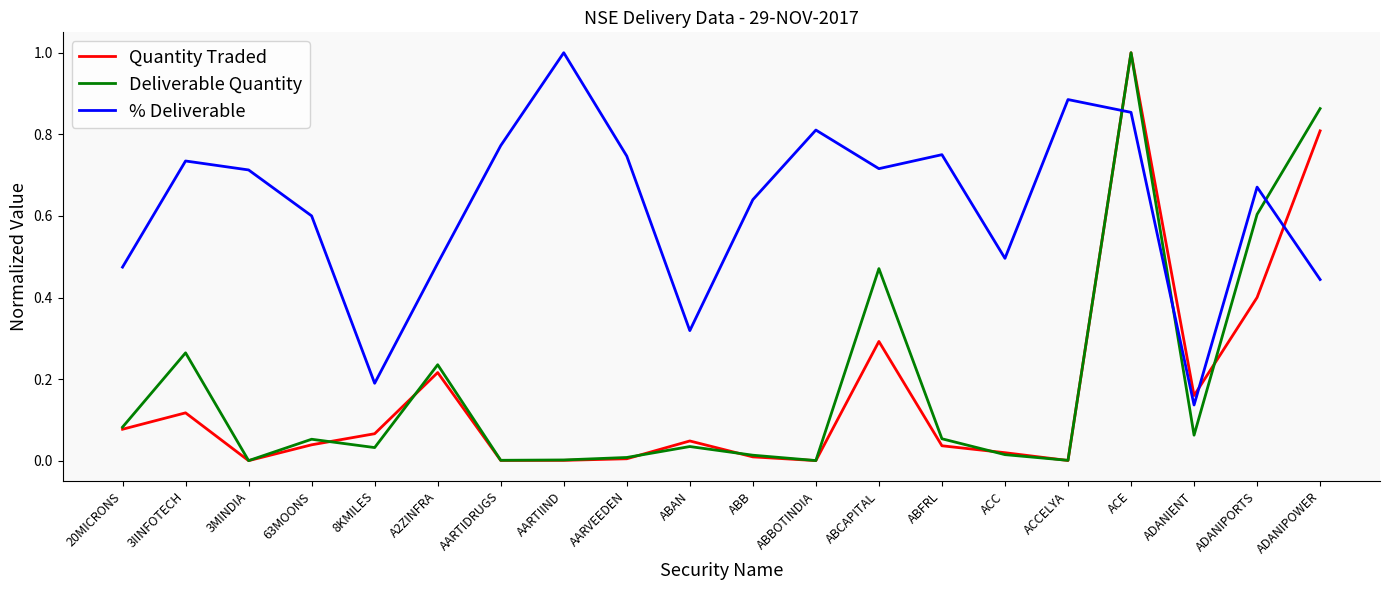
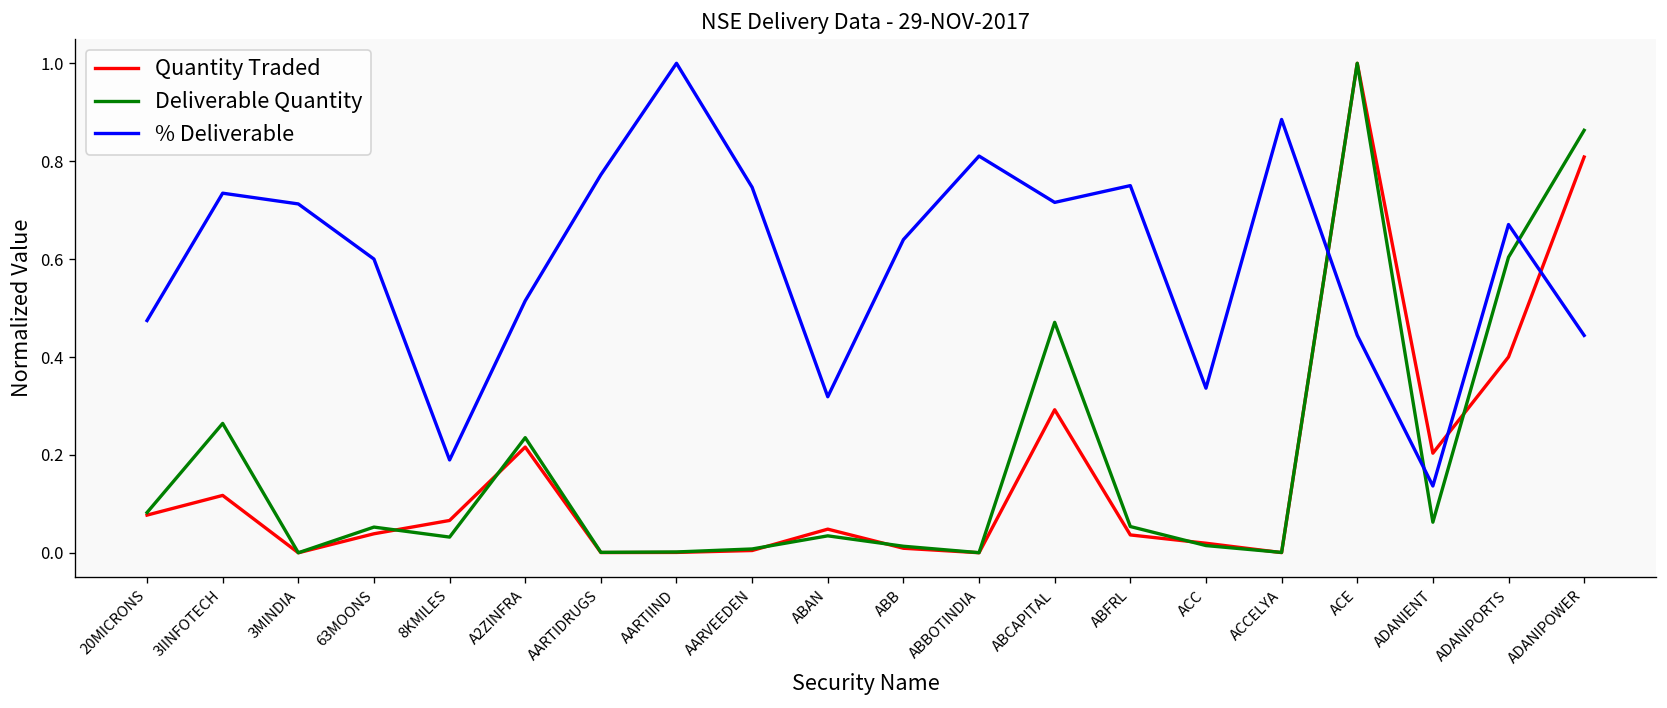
  {
    "Quantity Traded": {
      "3IINFOTECH": 0.12,
      "63MOONS": 0.04,
      "8KMILES": 0.07,
      "A2ZINFRA": 0.22,
      "ABAN": 0.05,
      "ABCAPITAL": 0.29,
      "ABFRL": 0.04,
-     "ADANIENT": 0.16,
+     "ADANIENT": 0.20,
      "ADANIPORTS": 0.40,
      "ADANIPOWER": 0.81
    },
    "Deliverable Quantity": {
      "3IINFOTECH": 0.26,
      "63MOONS": 0.05,
      "8KMILES": 0.03,
      "A2ZINFRA": 0.24,
      "ABAN": 0.03,
      "ABCAPITAL": 0.47,
      "ABFRL": 0.05,
      "ADANIENT": 0.06,
      "ADANIPORTS": 0.60,
      "ADANIPOWER": 0.86
    },
    "% Deliverable": {
      "20MICRONS": 0.47,
      "3IINFOTECH": 0.73,
      "3MINDIA": 0.71,
      "63MOONS": 0.60,
      "8KMILES": 0.19,
-     "A2ZINFRA": 0.48,
+     "A2ZINFRA": 0.51,
      "AARTIDRUGS": 0.77,
      "AARTIIND": 1.00,
      "AARVEEDEN": 0.75,
      "ABAN": 0.32,
      "ABB": 0.64,
      "ABBOTINDIA": 0.81,
      "ABCAPITAL": 0.72,
      "ABFRL": 0.75,
-     "ACC": 0.50,
+     "ACC": 0.34,
      "ACCELYA": 0.89,
-     "ACE": 0.85,
+     "ACE": 0.44,
      "ADANIENT": 0.14,
      "ADANIPORTS": 0.67,
      "ADANIPOWER": 0.44
    }
  }
